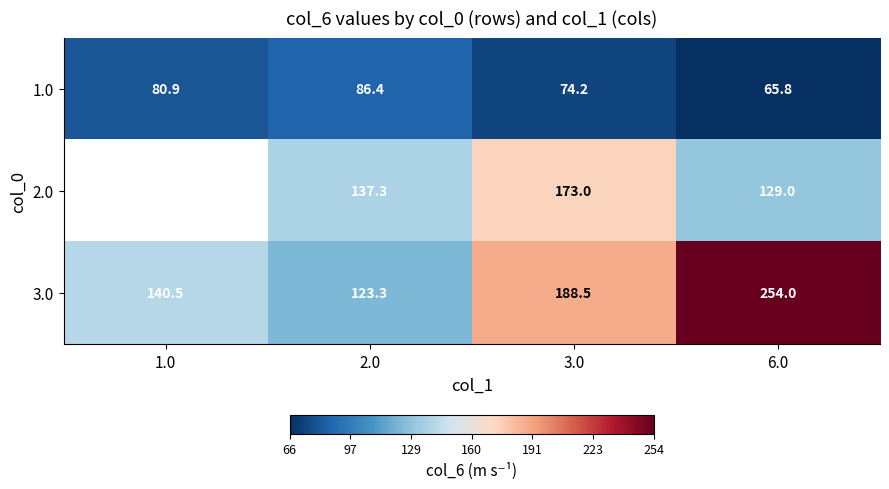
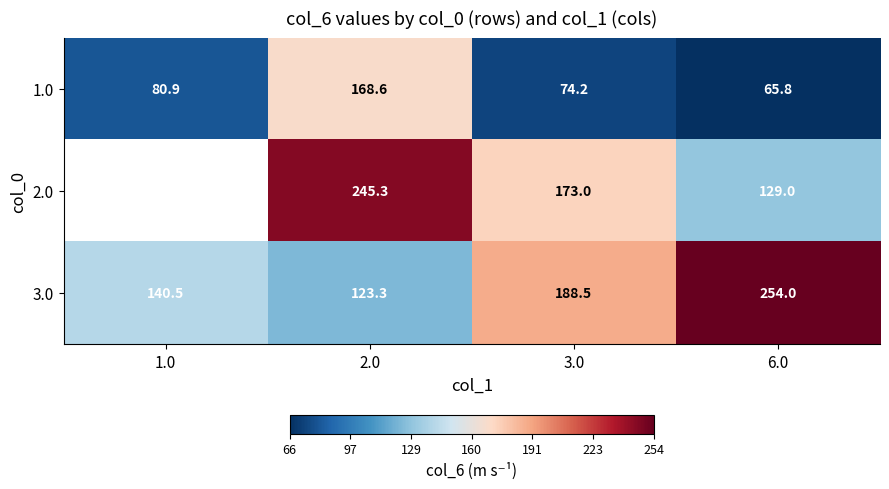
  {
    "1.0": {
      "1.0": 80.9,
-     "2.0": 86.4,
+     "2.0": 168.6,
      "3.0": 74.2,
      "6.0": 65.8
    },
    "2.0": {
-     "2.0": 137.3,
+     "2.0": 245.3,
      "3.0": 173.0,
      "6.0": 129.0
    },
    "3.0": {
      "1.0": 140.5,
      "2.0": 123.3,
      "3.0": 188.5,
      "6.0": 254.0
    }
  }
